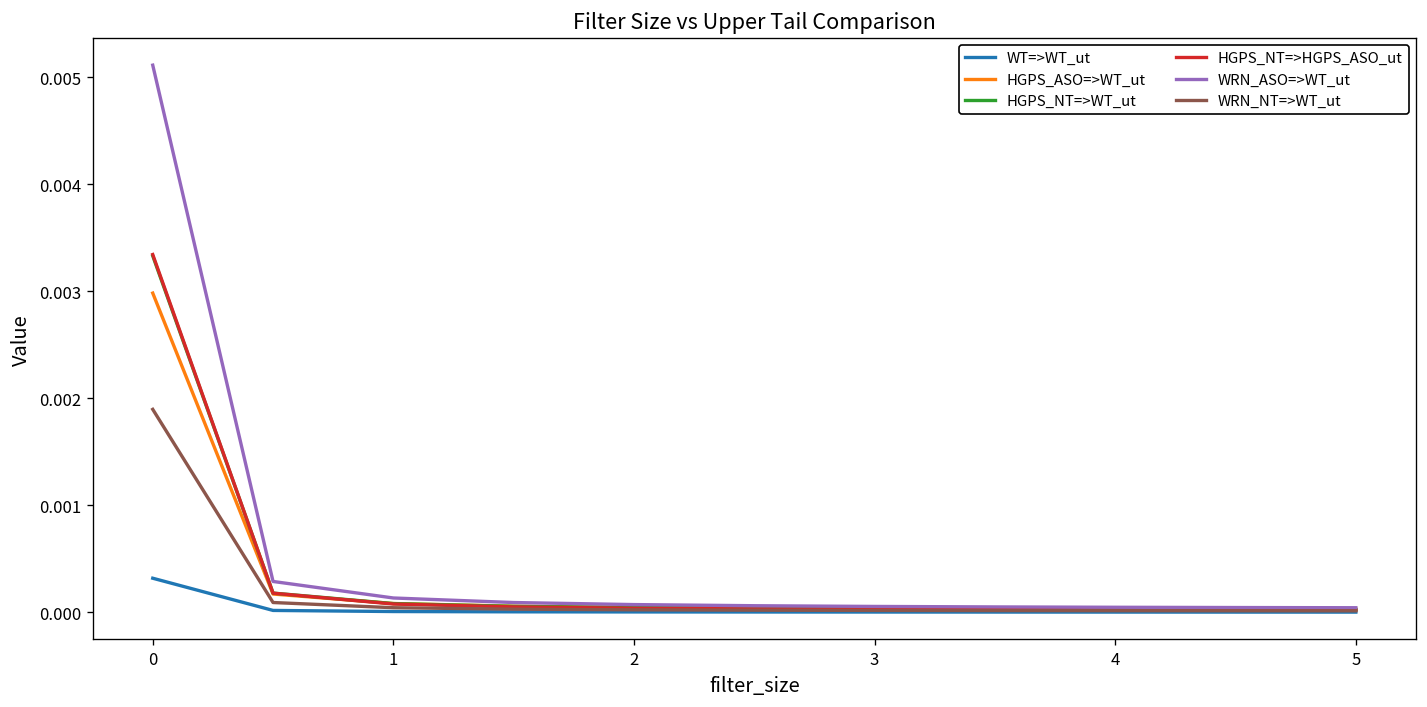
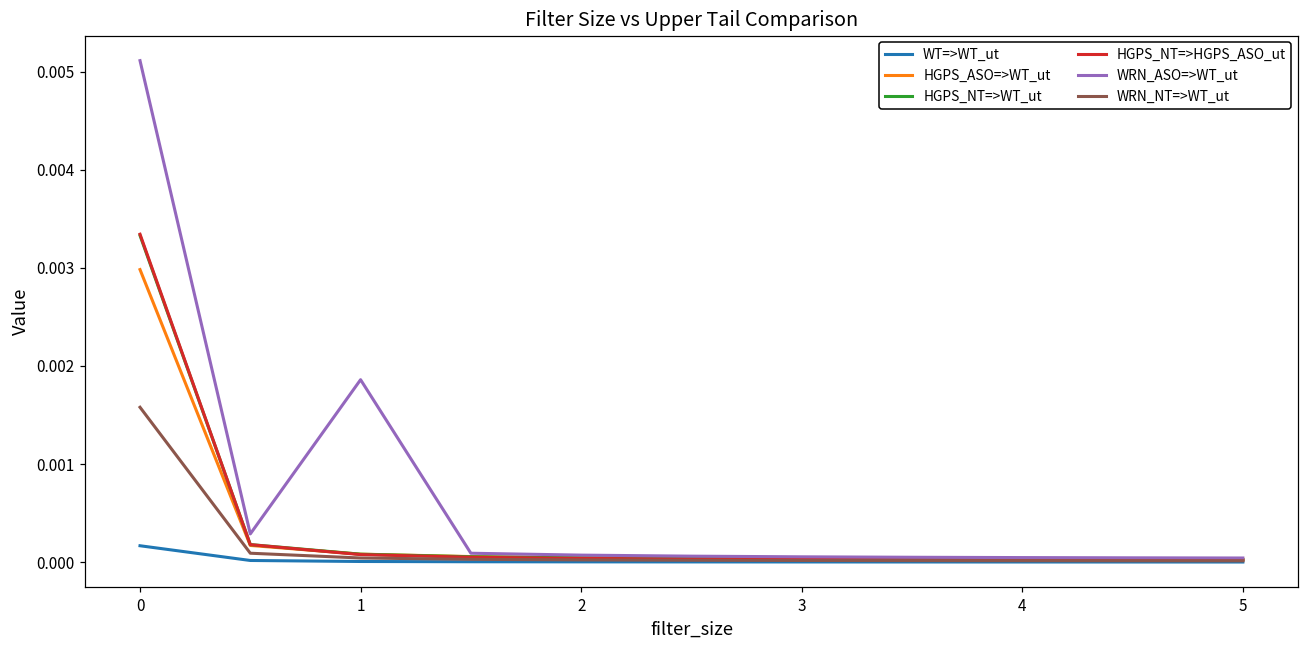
  {
    "WT=>WT_ut": {
-     "0": 0.0003,
+     "0": 0.0002,
      "1": 0.0000
    },
    "HGPS_ASO=>WT_ut": {
      "0": 0.0030
    },
    "WRN_ASO=>WT_ut": {
      "0": 0.0051,
-     "1": 0.0001
+     "1": 0.0019
    },
    "WRN_NT=>WT_ut": {
-     "0": 0.0019,
+     "0": 0.0016,
      "1": 0.0000
    }
  }
